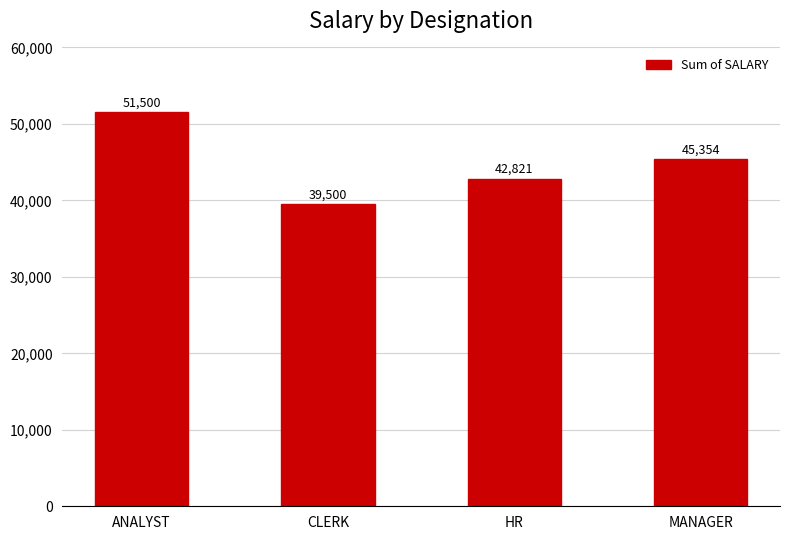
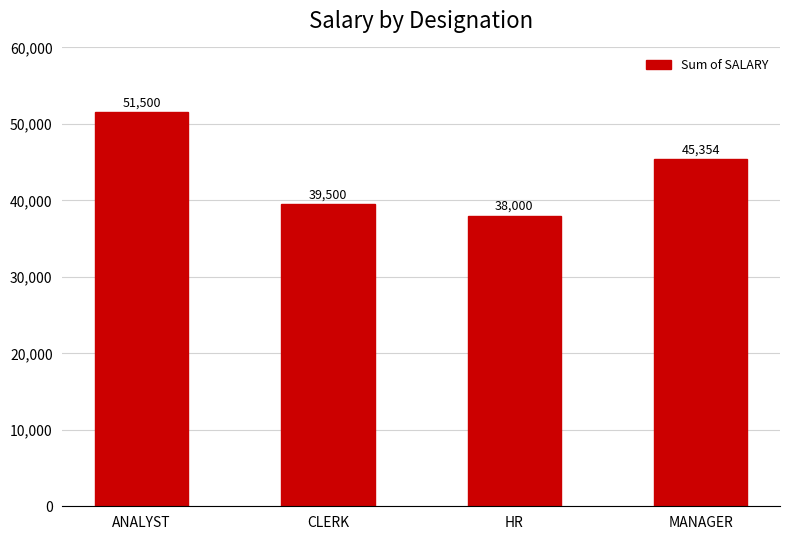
  {
    "ANALYST": "51,500",
    "CLERK": "39,500",
-   "HR": "42,821",
+   "HR": "38,000",
    "MANAGER": "45,354"
  }
